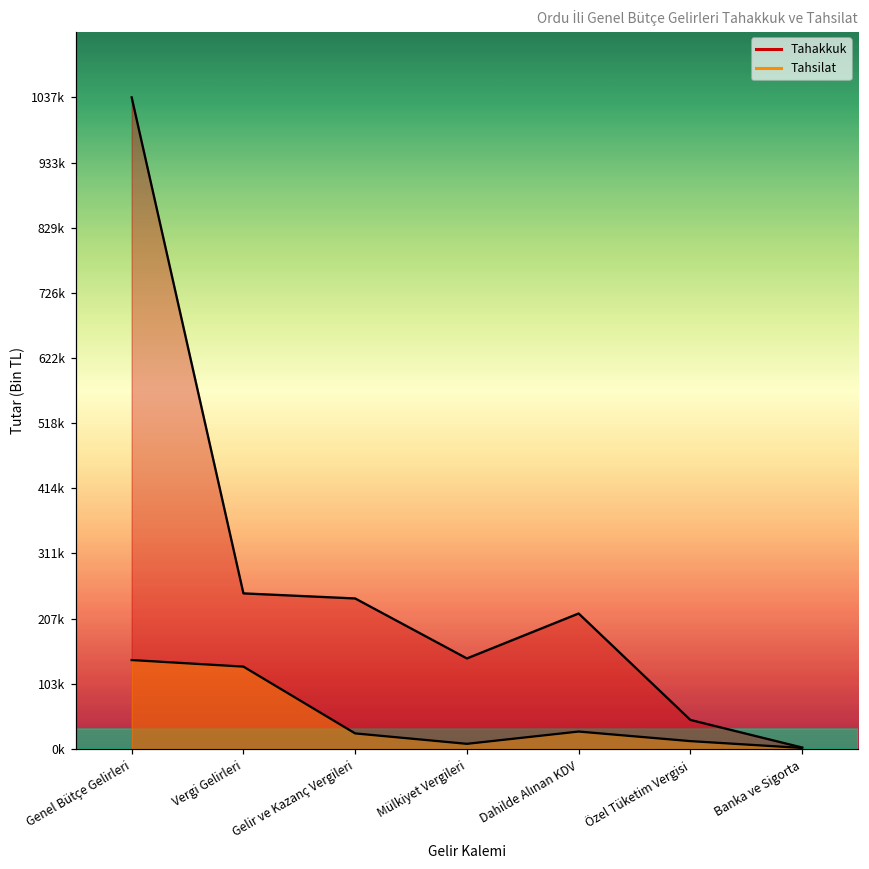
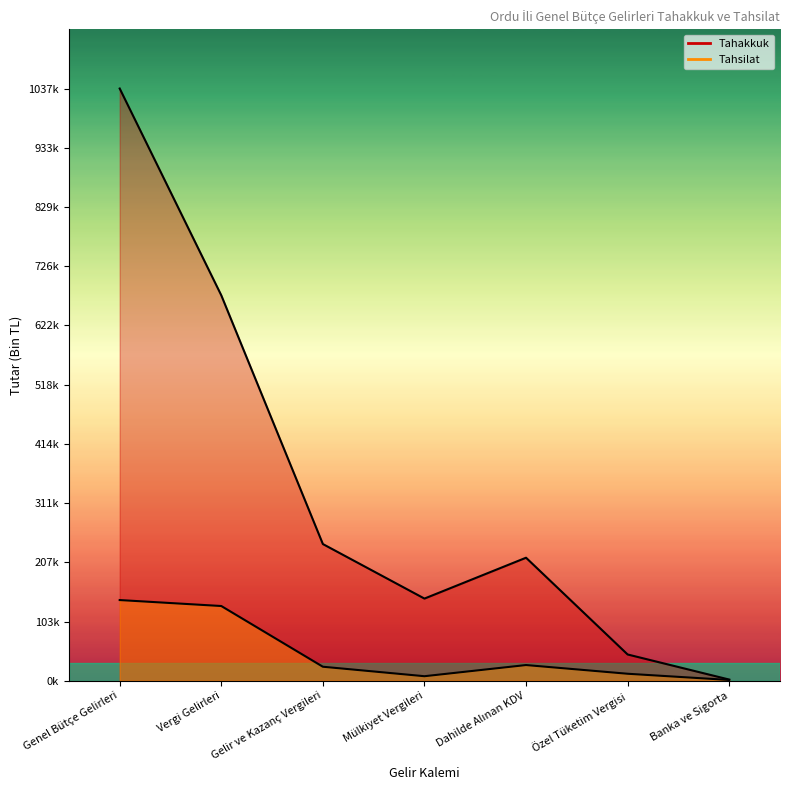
  {
    "Tahakkuk": {
      "Genel Bütçe Gelirleri": 1040000,
-     "Vergi Gelirleri": 250000,
+     "Vergi Gelirleri": 680000,
      "Gelir ve Kazanç Vergileri": 240000,
      "Mülkiyet Vergileri": 140000,
      "Dahilde Alınan KDV": 220000,
      "Özel Tüketim Vergisi": 50000
    },
    "Tahsilat": {
      "Genel Bütçe Gelirleri": 140000,
      "Vergi Gelirleri": 130000
    }
  }
